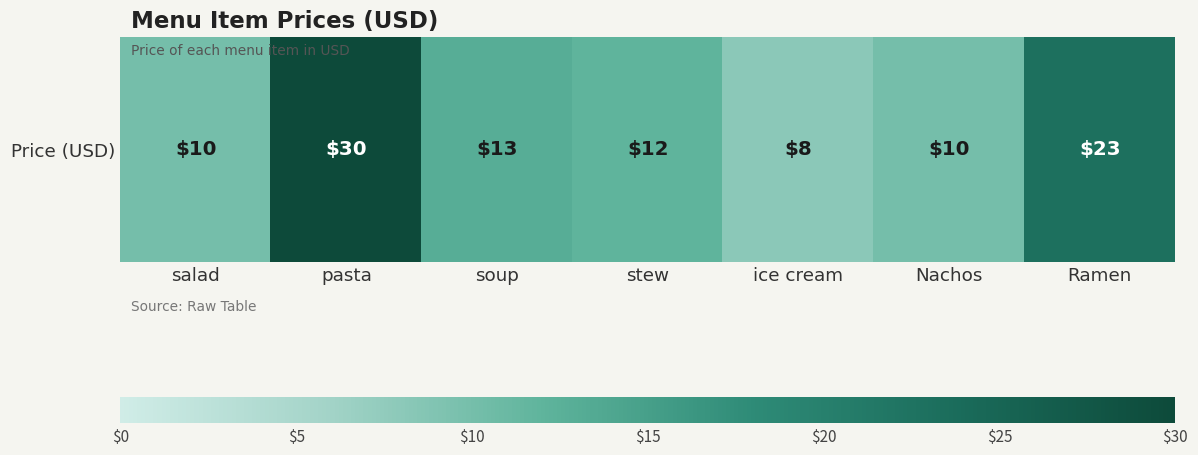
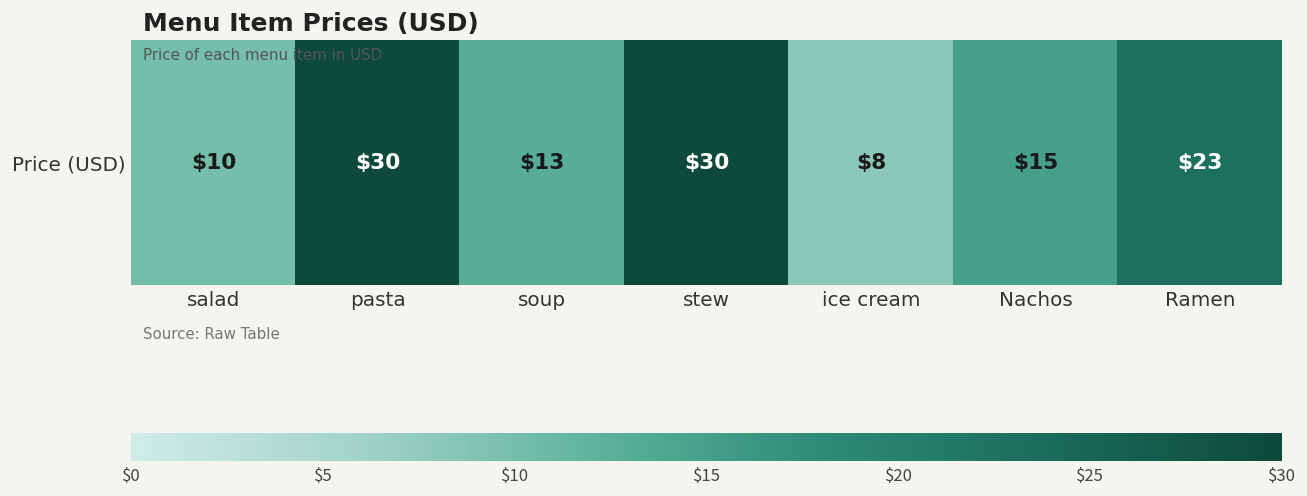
  {
    "Price (USD)": {
      "salad": "$10",
      "pasta": "$30",
      "soup": "$13",
-     "stew": "$12",
+     "stew": "$30",
      "ice cream": "$8",
-     "Nachos": "$10",
+     "Nachos": "$15",
      "Ramen": "$23"
    }
  }
